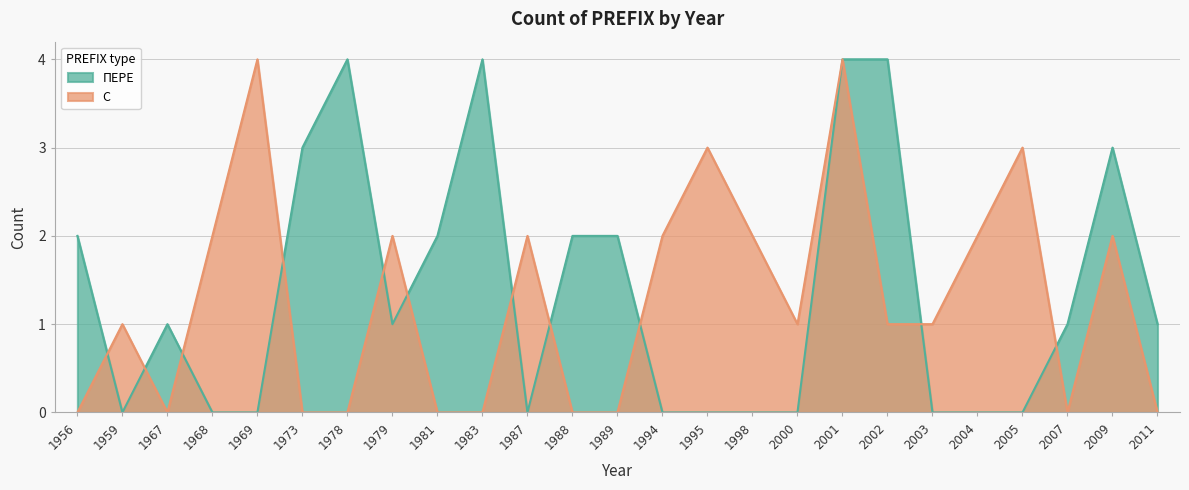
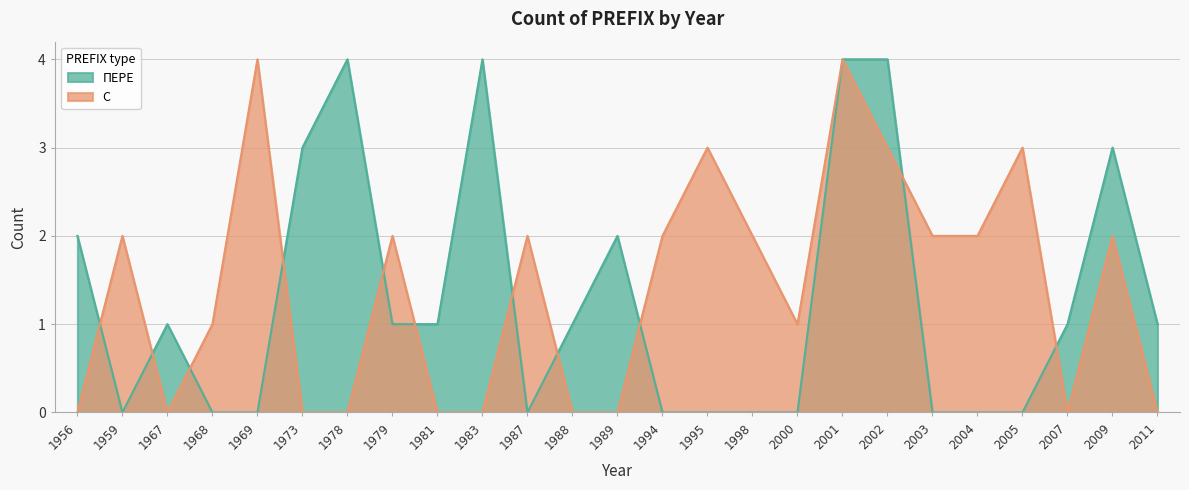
  {
    "ПЕРЕ": {
      "1956": 2,
      "1959": 0,
      "1967": 1,
      "1968": 0,
      "1969": 0,
      "1973": 3,
      "1978": 4,
      "1979": 1,
-     "1981": 2,
+     "1981": 1,
      "1983": 4,
      "1987": 0,
-     "1988": 2,
+     "1988": 1,
      "1989": 2,
      "1994": 0,
      "1995": 0,
      "1998": 0,
      "2000": 0,
      "2002": 4,
      "2003": 0,
      "2004": 0,
      "2005": 0,
      "2007": 1,
      "2009": 3,
      "2011": 1
    },
    "С": {
      "1956": 0,
-     "1959": 1,
+     "1959": 2,
      "1967": 0,
-     "1968": 2,
+     "1968": 1,
      "1969": 4,
      "1973": 0,
      "1978": 0,
      "1979": 2,
      "1981": 0,
      "1983": 0,
      "1987": 2,
      "1988": 0,
      "1989": 0,
      "1994": 2,
      "1995": 3,
      "1998": 2,
      "2000": 1,
-     "2002": 1,
-     "2003": 1,
+     "2002": 3,
+     "2003": 2,
      "2004": 2,
      "2005": 3,
      "2007": 0,
      "2009": 2,
      "2011": 0
    }
  }
